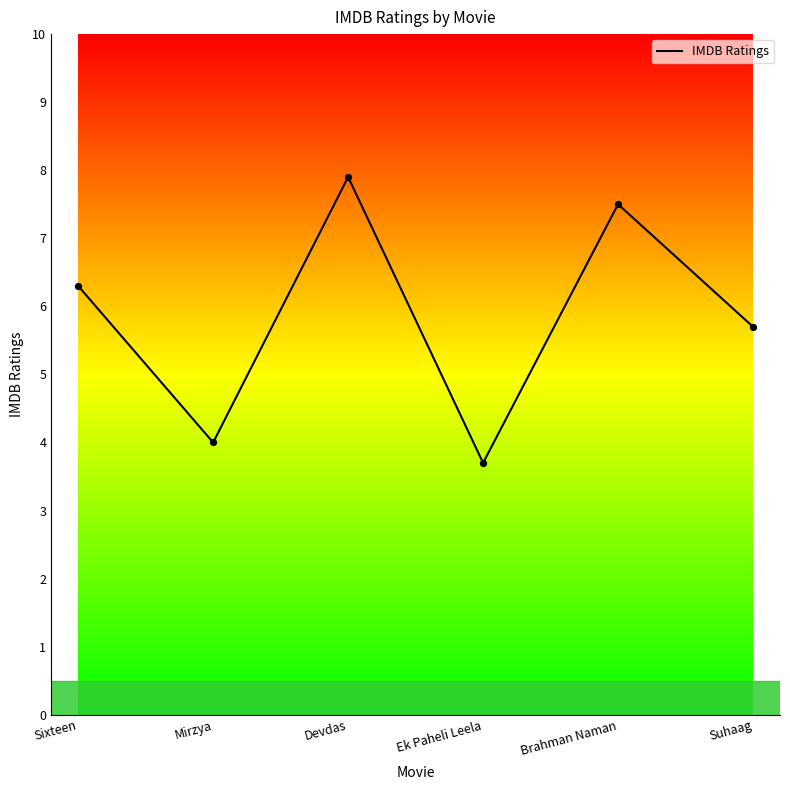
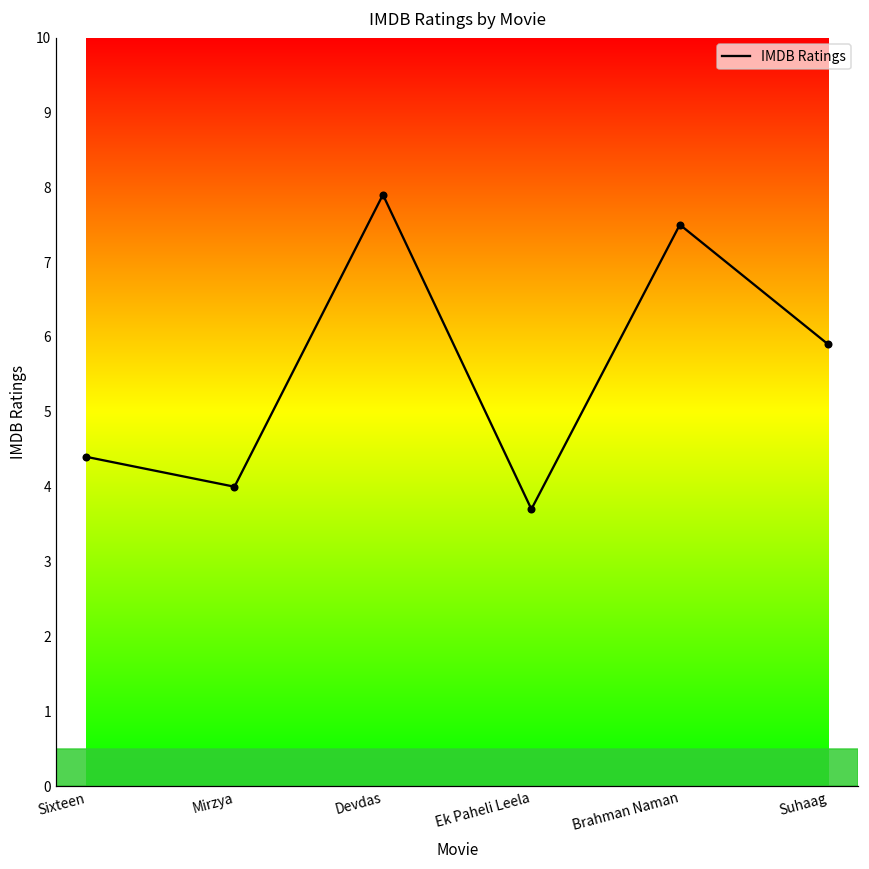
  {
-   "Sixteen": 6.3,
+   "Sixteen": 4.4,
    "Mirzya": 4.0,
    "Devdas": 7.9,
    "Ek Paheli Leela": 3.7,
    "Brahman Naman": 7.5,
-   "Suhaag": 5.7
+   "Suhaag": 5.9
  }
